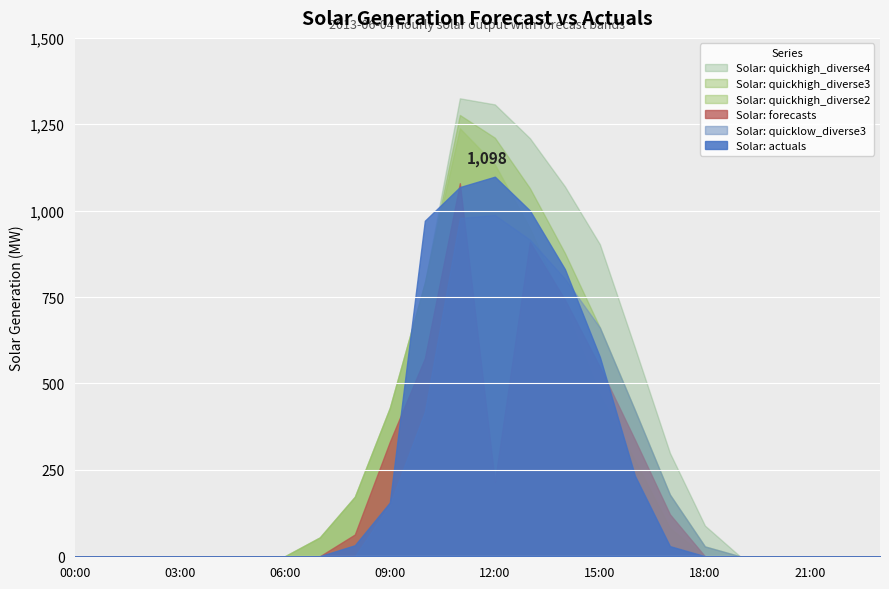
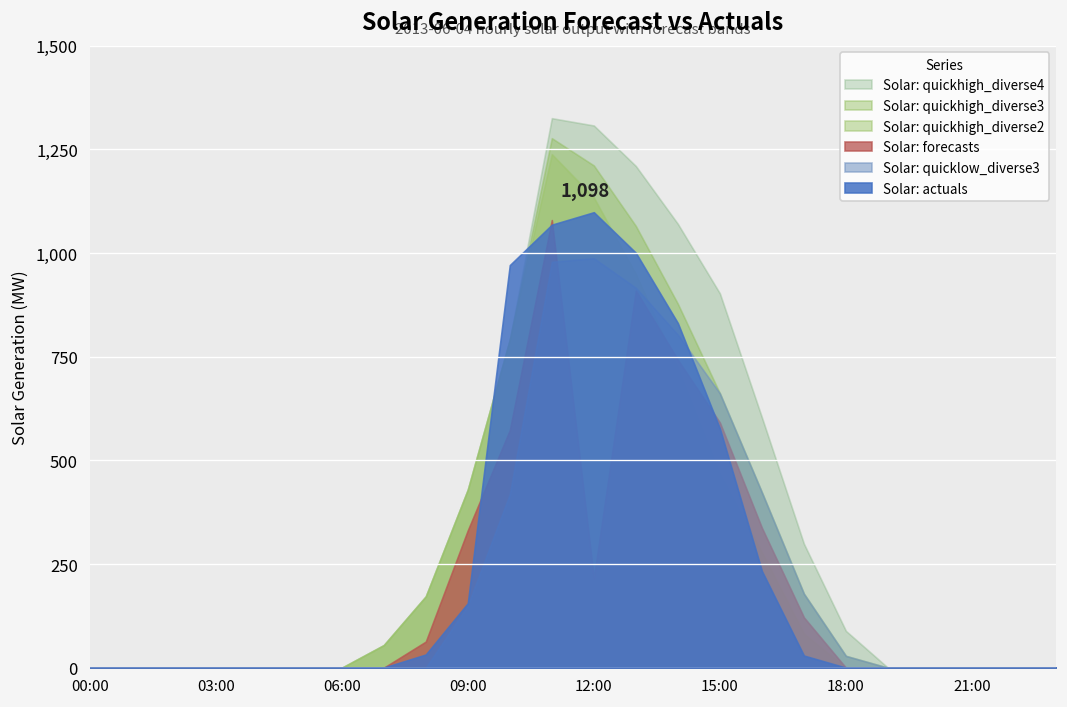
  {
    "Solar: forecasts": {
      "09:00": 330,
      "12:00": 210,
-     "15:00": 550
+     "15:00": 590
    }
  }
